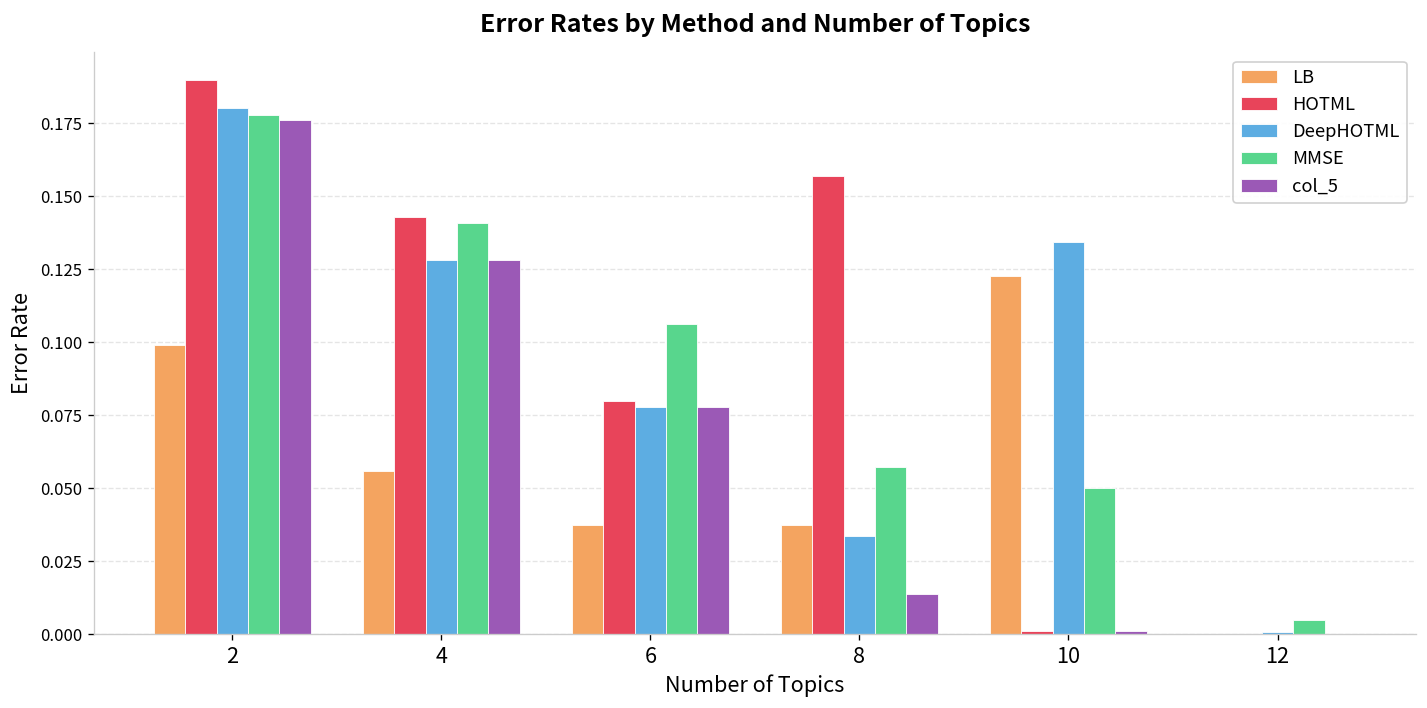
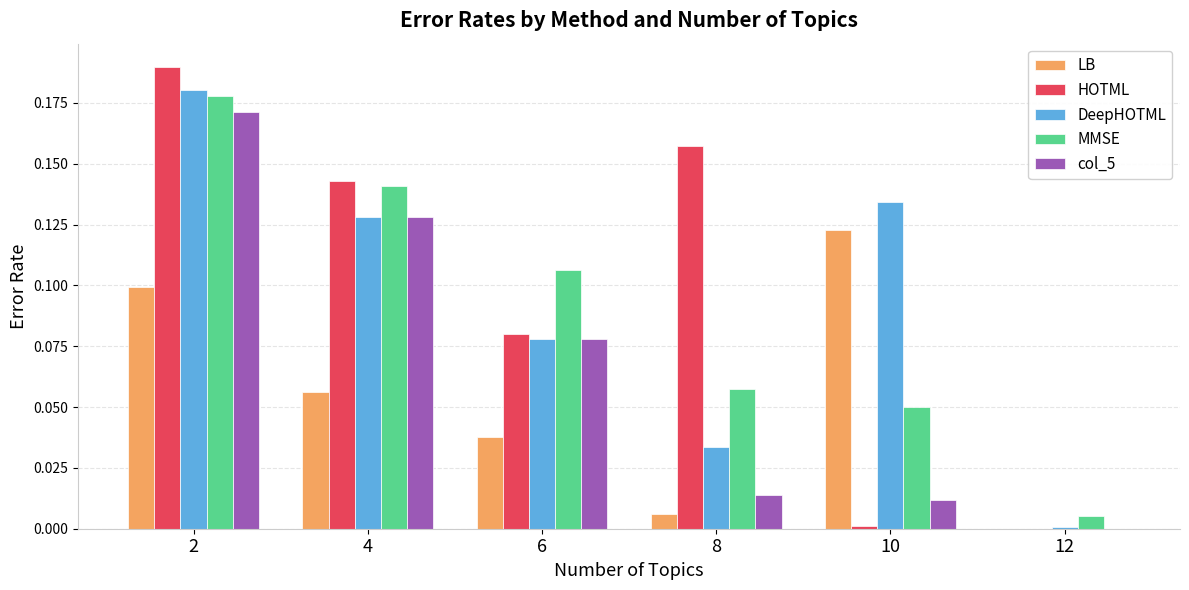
  {
    "LB": {
      "2": 0.099,
      "4": 0.056,
      "6": 0.038,
-     "8": 0.037,
+     "8": 0.006,
      "10": 0.123
    },
    "HOTML": {
      "2": 0.190,
      "4": 0.143,
      "6": 0.080,
      "8": 0.157,
      "10": 0.001
    },
    "DeepHOTML": {
      "2": 0.180,
      "4": 0.128,
      "6": 0.078,
      "8": 0.034,
      "10": 0.134
    },
    "MMSE": {
      "2": 0.178,
      "4": 0.141,
      "6": 0.106,
      "8": 0.057,
      "10": 0.050,
      "12": 0.005
    },
    "col_5": {
-     "2": 0.176,
+     "2": 0.171,
      "4": 0.128,
      "6": 0.078,
      "8": 0.014,
-     "10": 0.001
+     "10": 0.012
    }
  }
